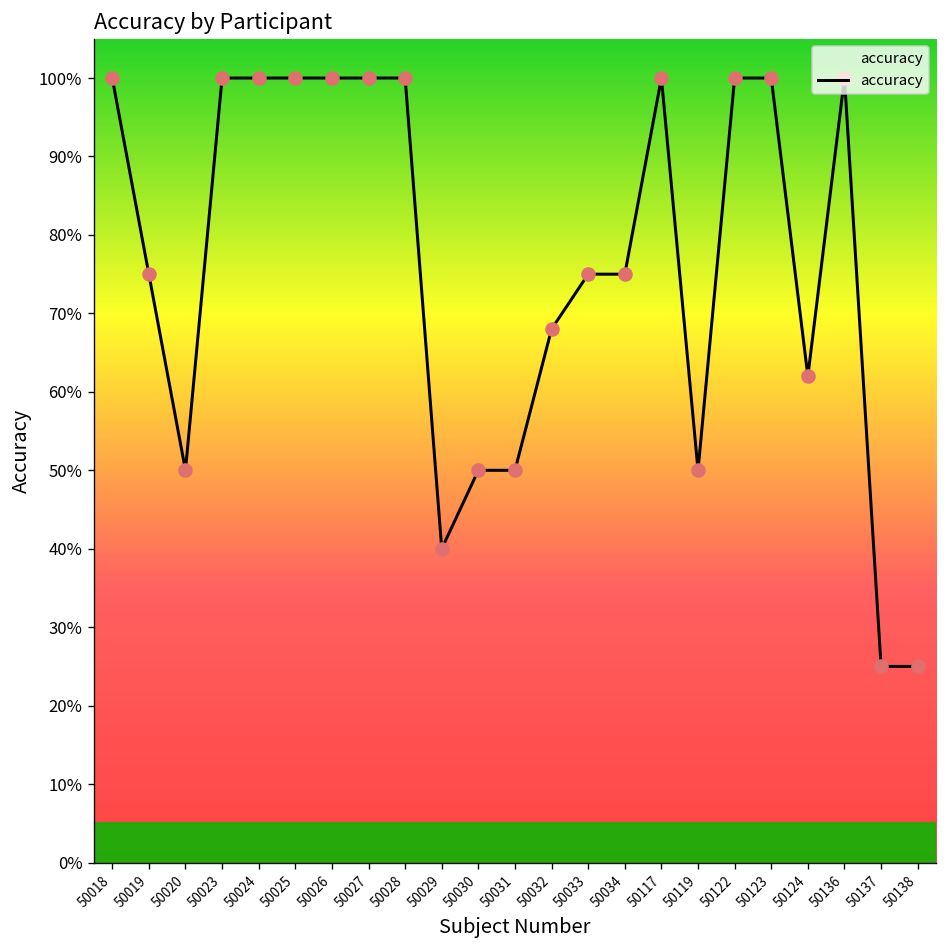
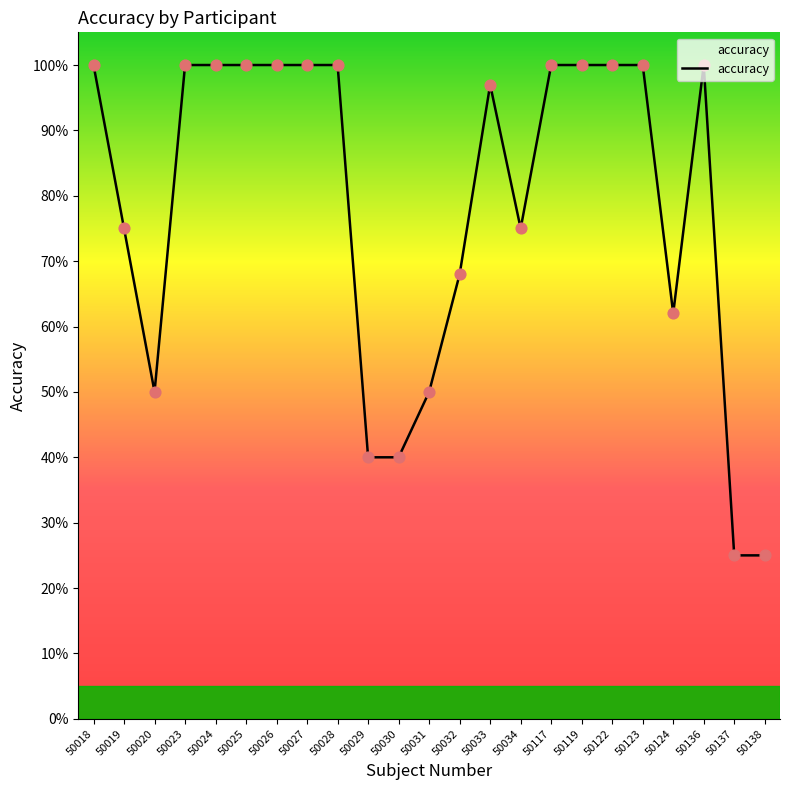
  {
    "50018": "100%",
    "50019": "75%",
    "50020": "50%",
    "50023": "100%",
    "50024": "100%",
    "50025": "100%",
    "50026": "100%",
    "50027": "100%",
    "50028": "100%",
    "50029": "40%",
-   "50030": "50%",
+   "50030": "40%",
    "50031": "50%",
    "50032": "68%",
-   "50033": "75%",
+   "50033": "97%",
    "50034": "75%",
    "50117": "100%",
-   "50119": "50%",
+   "50119": "100%",
    "50122": "100%",
    "50123": "100%",
    "50124": "62%",
    "50137": "25%",
    "50138": "25%"
  }
